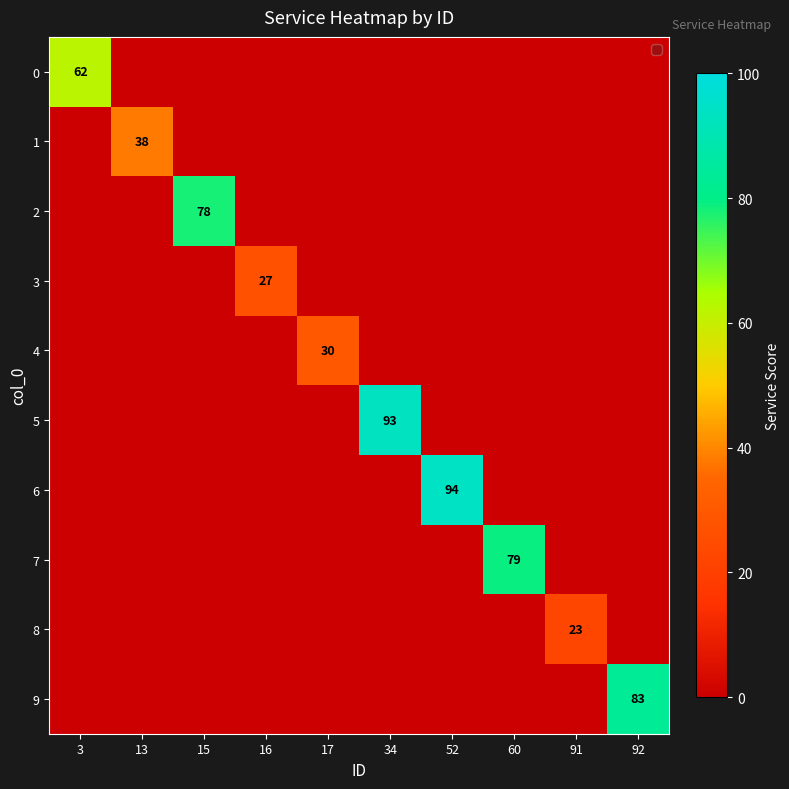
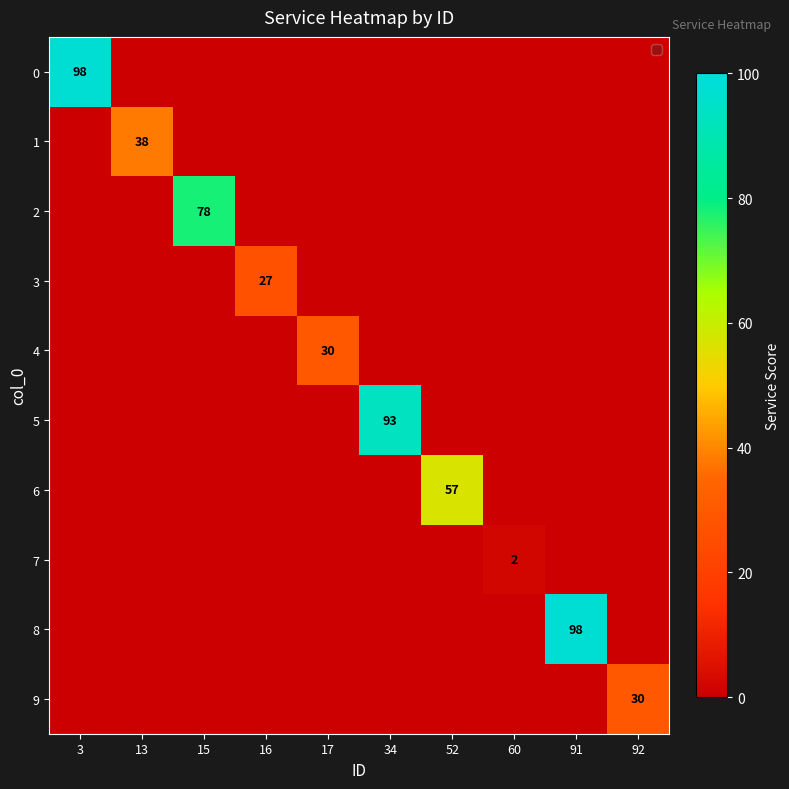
  {
    "0": {
-     "3": 62
+     "3": 98
    },
    "1": {
      "13": 38
    },
    "2": {
      "15": 78
    },
    "3": {
      "16": 27
    },
    "4": {
      "17": 30
    },
    "5": {
      "34": 93
    },
    "6": {
-     "52": 94
+     "52": 57
    },
    "7": {
-     "60": 79
+     "60": 2
    },
    "8": {
-     "91": 23
+     "91": 98
    },
    "9": {
-     "92": 83
+     "92": 30
    }
  }
